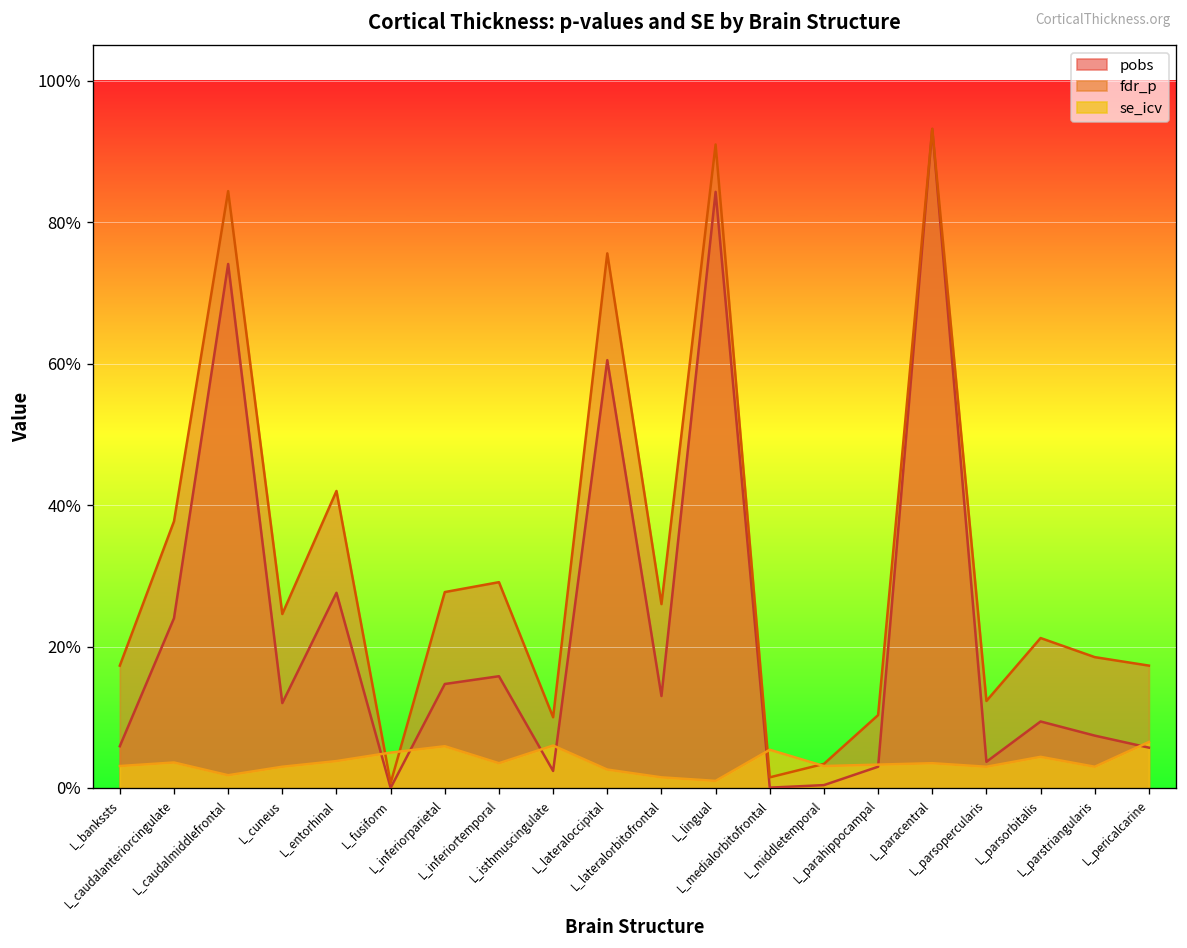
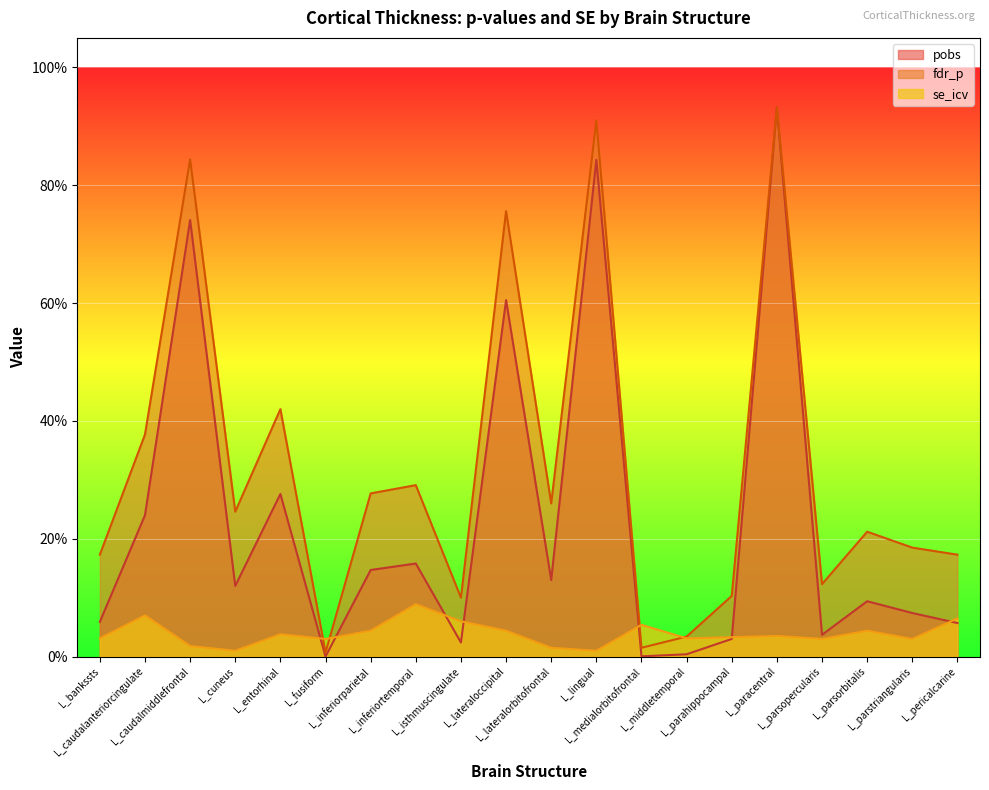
  {
    "se_icv": {
      "L_bankssts": "3%",
-     "L_caudalanteriorcingulate": "4%",
+     "L_caudalanteriorcingulate": "7%",
      "L_caudalmiddlefrontal": "2%",
-     "L_cuneus": "3%",
+     "L_cuneus": "1%",
      "L_entorhinal": "4%",
-     "L_fusiform": "5%",
-     "L_inferiorparietal": "6%",
-     "L_inferiortemporal": "4%",
+     "L_fusiform": "3%",
+     "L_inferiorparietal": "4%",
+     "L_inferiortemporal": "9%",
      "L_isthmuscingulate": "6%",
-     "L_lateraloccipital": "3%",
+     "L_lateraloccipital": "4%",
      "L_lateralorbitofrontal": "2%",
      "L_lingual": "1%",
      "L_medialorbitofrontal": "5%",
      "L_paracentral": "4%",
      "L_parsopercularis": "3%",
      "L_parsorbitalis": "4%",
      "L_parstriangularis": "3%",
      "L_pericalcarine": "7%"
    }
  }
